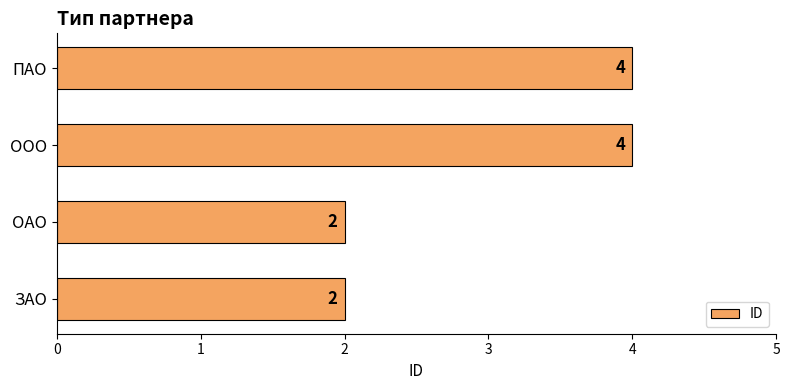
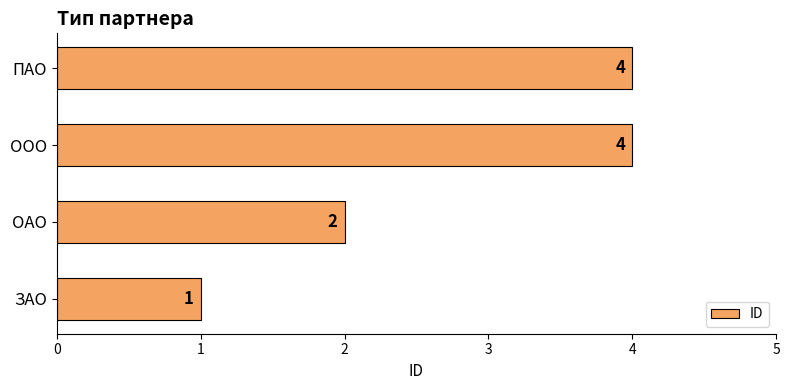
  {
    "ПАО": 4,
    "ООО": 4,
    "ОАО": 2,
-   "ЗАО": 2
+   "ЗАО": 1
  }
